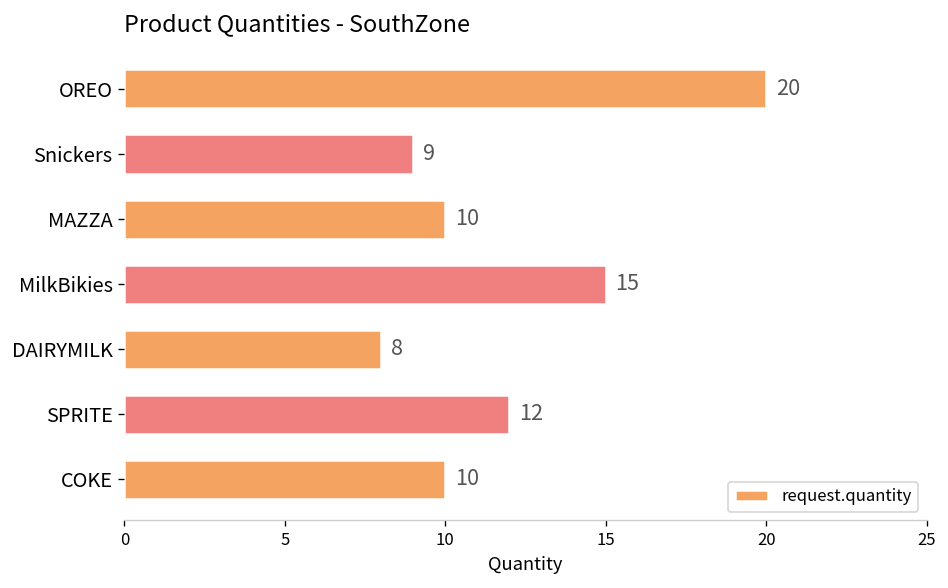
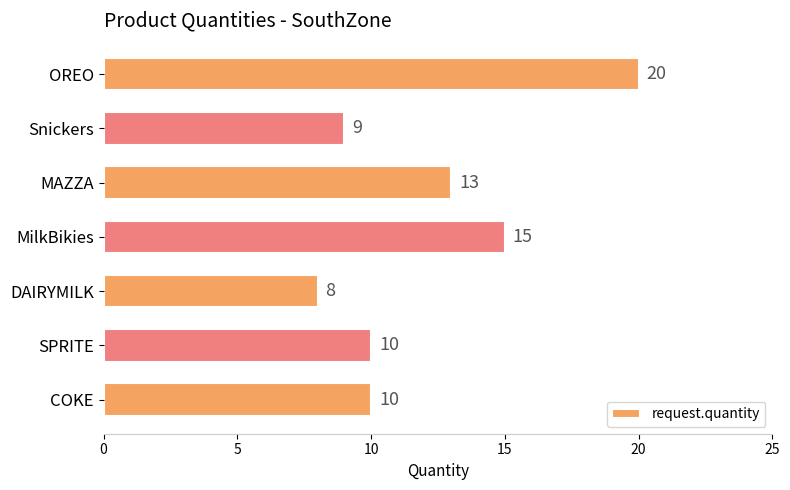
  {
    "OREO": 20,
    "Snickers": 9,
-   "MAZZA": 10,
+   "MAZZA": 13,
    "MilkBikies": 15,
    "DAIRYMILK": 8,
-   "SPRITE": 12,
+   "SPRITE": 10,
    "COKE": 10
  }
